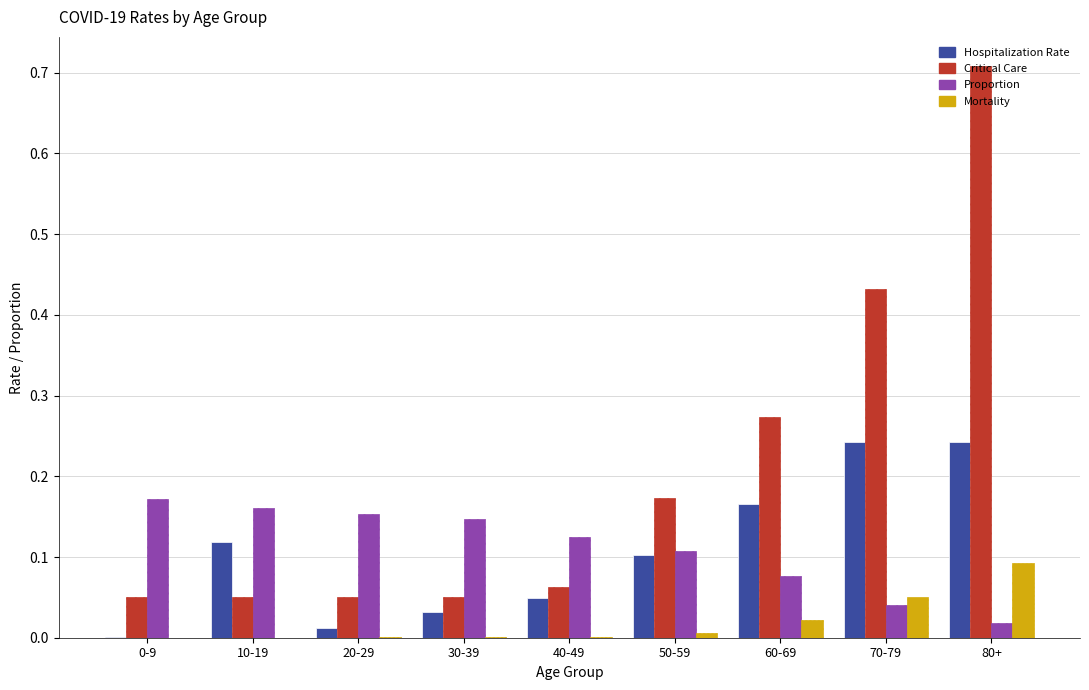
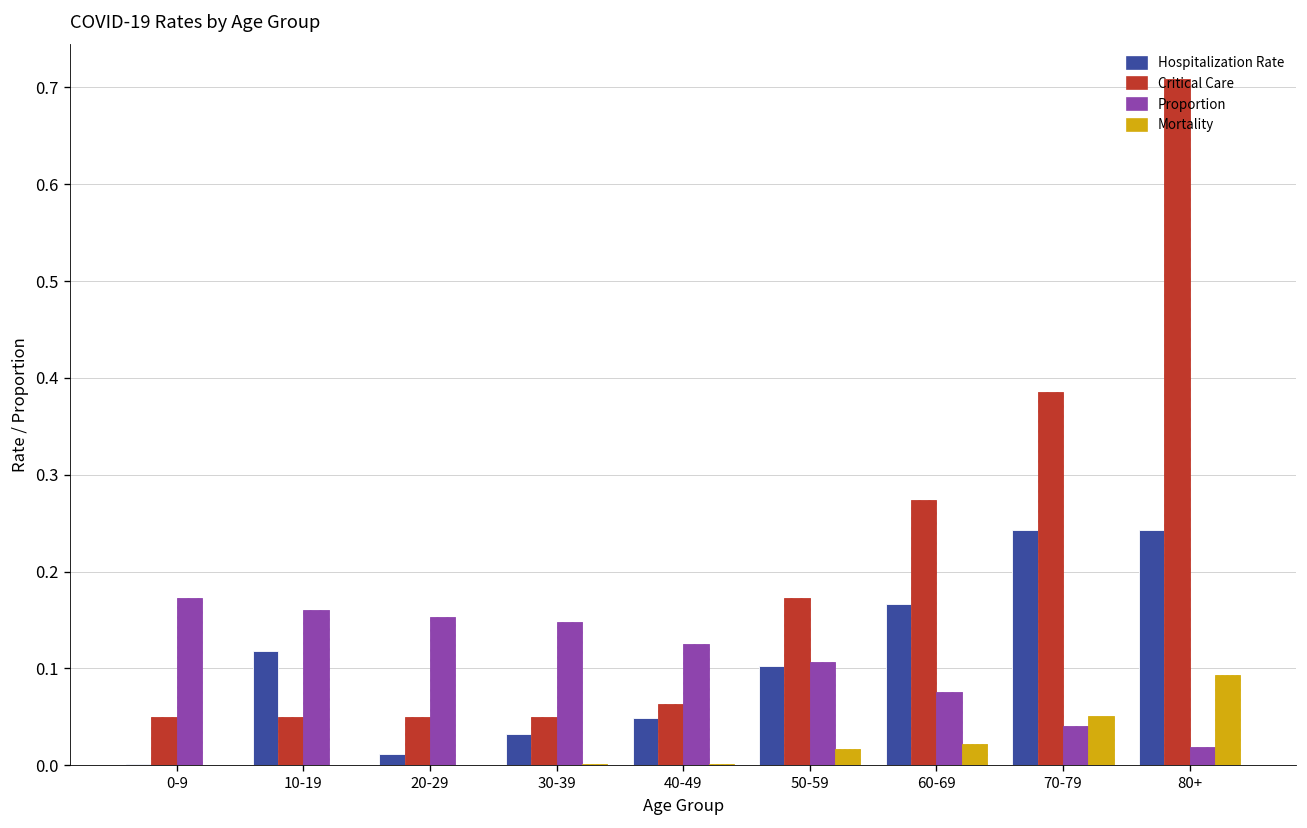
  {
    "Hospitalization Rate": {
      "10-19": 0.12,
      "20-29": 0.01,
      "30-39": 0.03,
      "40-49": 0.05,
      "50-59": 0.10,
      "60-69": 0.17,
      "70-79": 0.24,
      "80+": 0.24
    },
    "Critical Care": {
      "0-9": 0.05,
      "10-19": 0.05,
      "20-29": 0.05,
      "30-39": 0.05,
      "40-49": 0.06,
      "50-59": 0.17,
      "60-69": 0.27,
-     "70-79": 0.43,
+     "70-79": 0.39,
      "80+": 0.71
    },
    "Proportion": {
      "0-9": 0.17,
      "10-19": 0.16,
      "20-29": 0.15,
      "30-39": 0.15,
      "40-49": 0.12,
      "50-59": 0.11,
      "60-69": 0.08,
      "70-79": 0.04,
      "80+": 0.02
    },
    "Mortality": {
-     "50-59": 0.01,
+     "50-59": 0.02,
      "60-69": 0.02,
      "70-79": 0.05,
      "80+": 0.09
    }
  }
